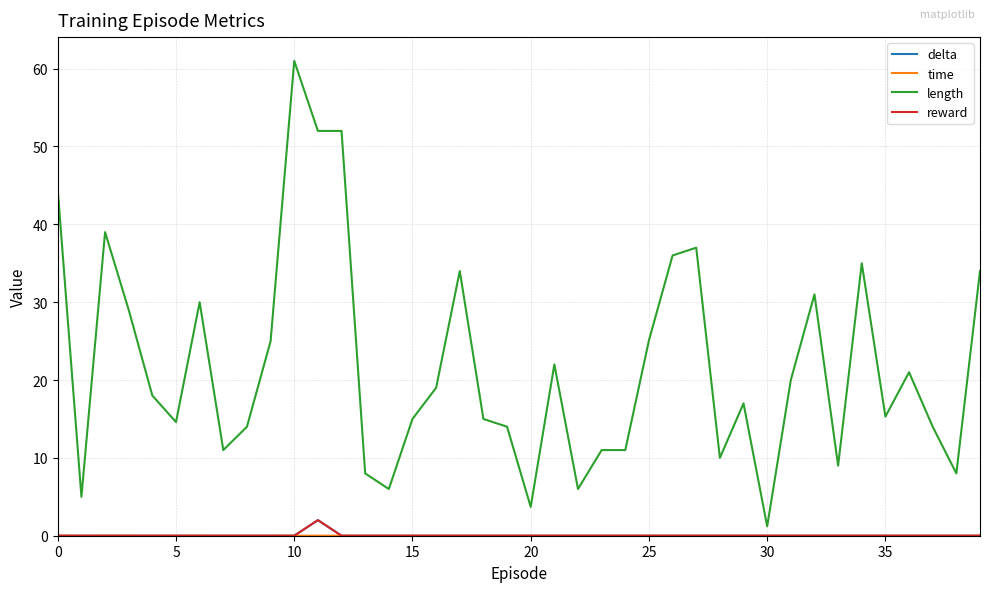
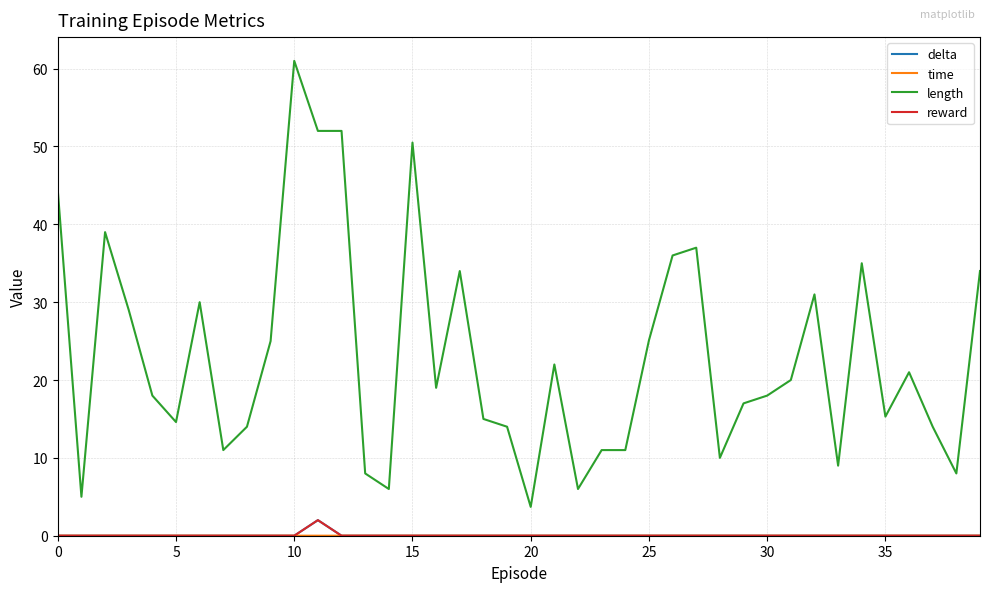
  {
    "length": {
      "0": 44,
      "5": 15,
      "10": 61,
-     "15": 15,
+     "15": 51,
      "20": 4,
      "25": 25,
-     "30": 1,
+     "30": 18,
      "35": 15
    }
  }
